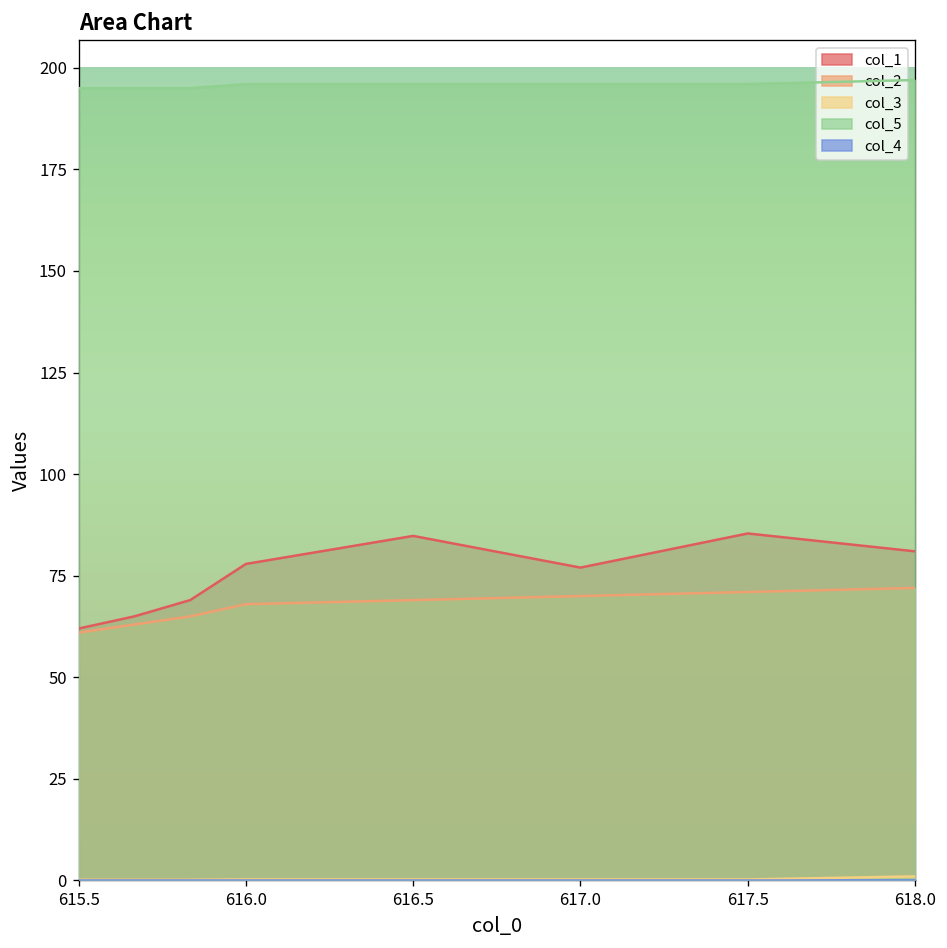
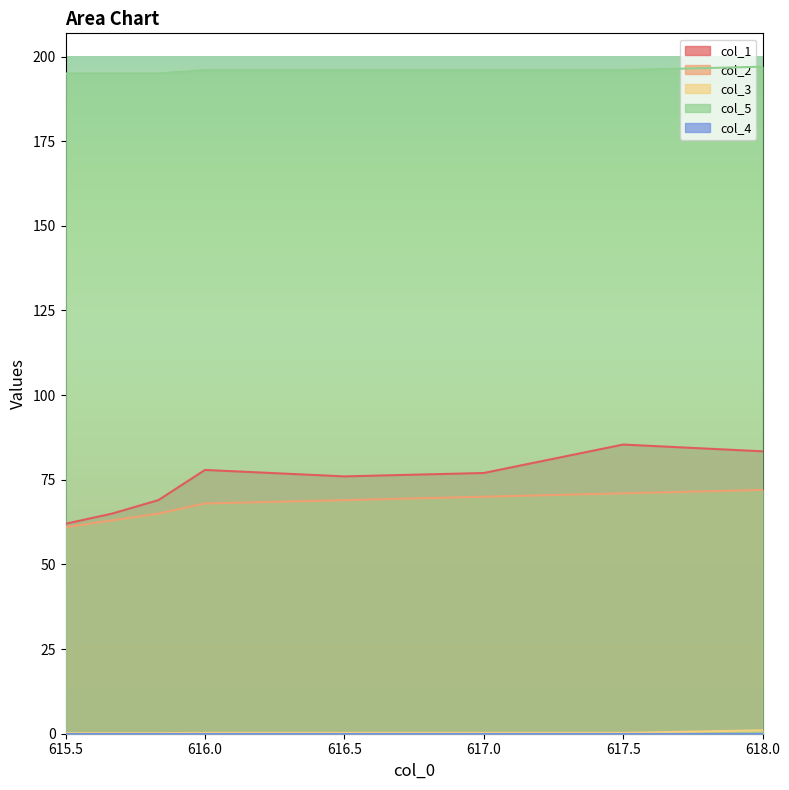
  {
    "col_1": {
      "615.5": 62,
      "616.0": 78,
-     "616.5": 85,
+     "616.5": 76,
      "617.0": 77,
      "617.5": 85,
-     "618.0": 81
+     "618.0": 83
    },
    "col_5": {
      "615.5": 195,
      "616.0": 196,
      "616.5": 196,
      "617.0": 196,
      "617.5": 196,
      "618.0": 197
    },
    "col_4": {
      "618.0": 0
    }
  }
